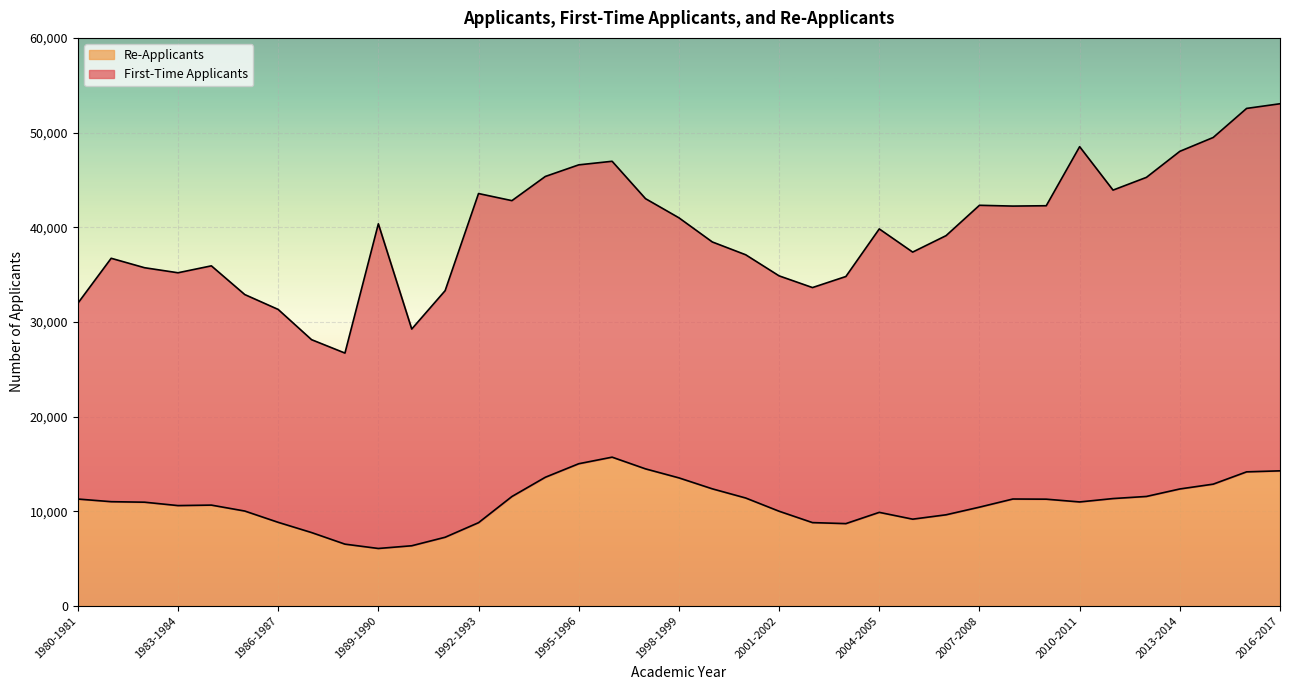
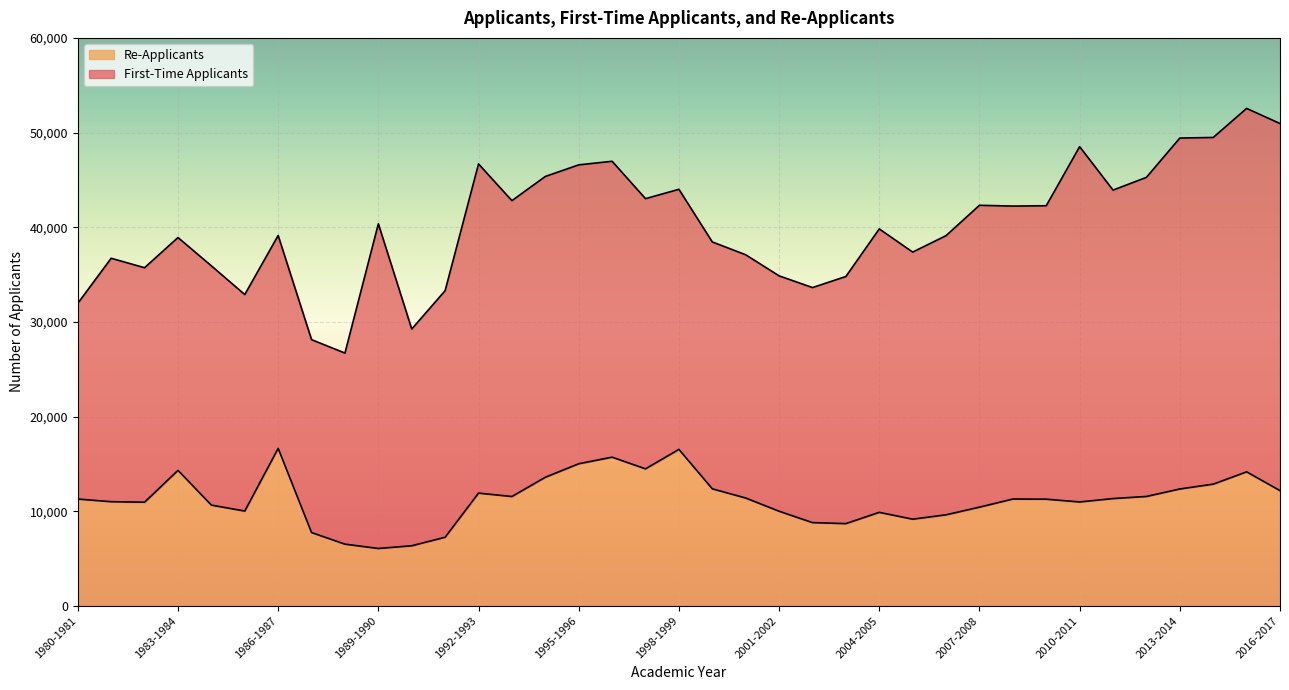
  {
    "Re-Applicants": {
      "1980-1981": "11,000",
-     "1983-1984": "11,000",
-     "1986-1987": "9,000",
+     "1983-1984": "14,000",
+     "1986-1987": "17,000",
      "1989-1990": "6,000",
-     "1992-1993": "9,000",
+     "1992-1993": "12,000",
      "1995-1996": "15,000",
-     "1998-1999": "14,000",
+     "1998-1999": "17,000",
      "2001-2002": "10,000",
      "2004-2005": "10,000",
      "2007-2008": "10,000",
      "2010-2011": "11,000",
      "2013-2014": "12,000",
-     "2016-2017": "14,000"
+     "2016-2017": "12,000"
    },
    "First-Time Applicants": {
      "1980-1981": "21,000",
      "1983-1984": "25,000",
      "1986-1987": "22,000",
      "1989-1990": "34,000",
      "1992-1993": "35,000",
      "1995-1996": "32,000",
      "1998-1999": "27,000",
      "2001-2002": "25,000",
      "2004-2005": "30,000",
      "2007-2008": "32,000",
      "2010-2011": "38,000",
-     "2013-2014": "36,000",
+     "2013-2014": "37,000",
      "2016-2017": "39,000"
    }
  }
